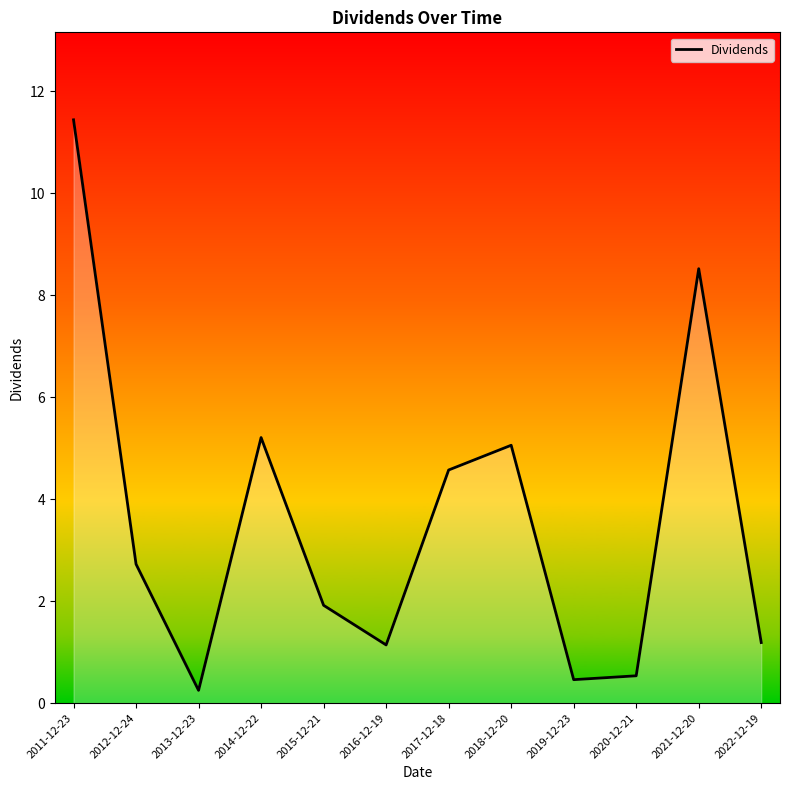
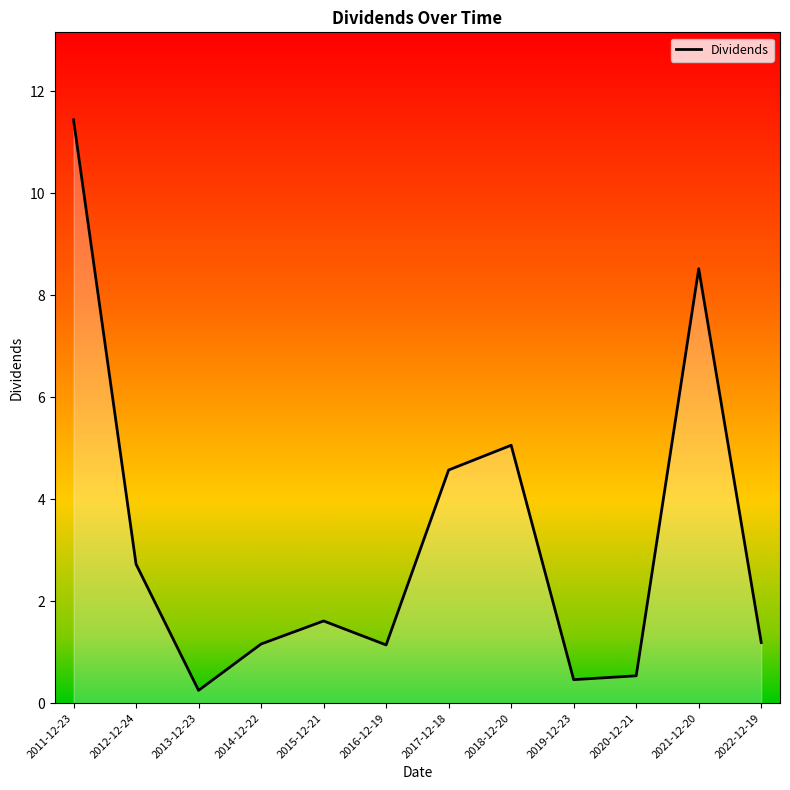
  {
    "2011-12-23": 11.4,
    "2012-12-24": 2.7,
    "2013-12-23": 0.2,
-   "2014-12-22": 5.2,
-   "2015-12-21": 1.9,
+   "2014-12-22": 1.2,
+   "2015-12-21": 1.6,
    "2016-12-19": 1.1,
    "2017-12-18": 4.6,
    "2018-12-20": 5.1,
    "2019-12-23": 0.5,
    "2020-12-21": 0.5,
    "2021-12-20": 8.5,
    "2022-12-19": 1.2
  }
